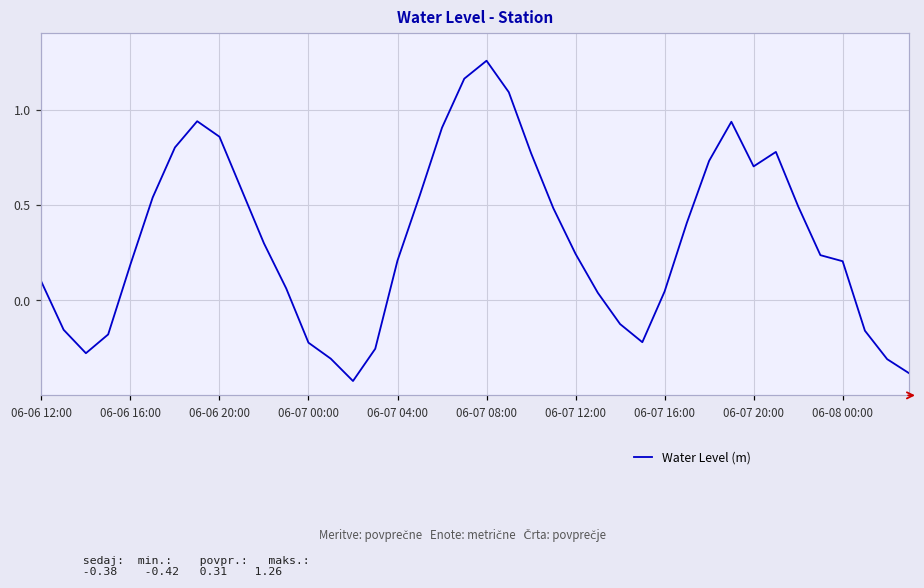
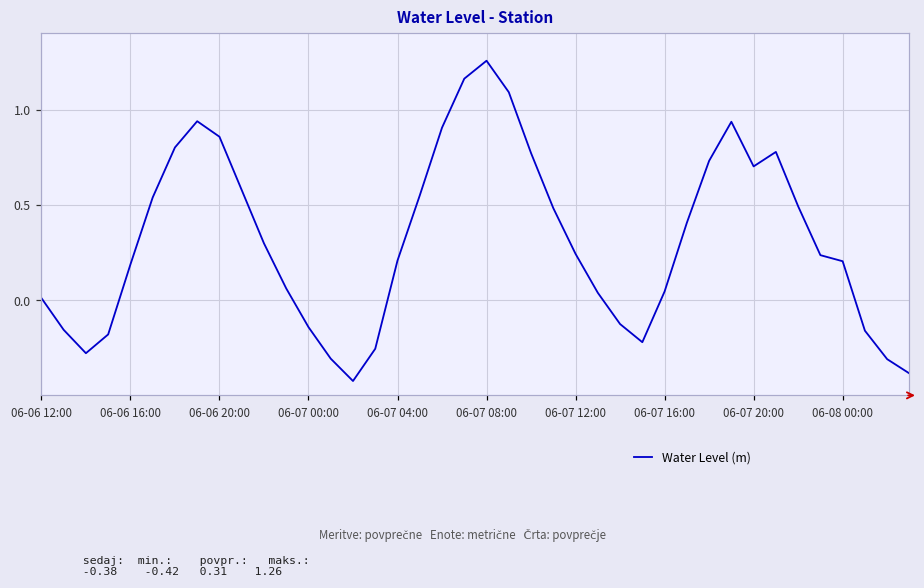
  {
-   "06-06 12:00": 0.10,
+   "06-06 12:00": 0.01,
    "06-06 16:00": 0.19,
    "06-06 20:00": 0.86,
-   "06-07 00:00": -0.22,
+   "06-07 00:00": -0.14,
    "06-07 04:00": 0.21,
    "06-07 08:00": 1.26,
    "06-07 12:00": 0.24,
    "06-07 16:00": 0.05,
    "06-07 20:00": 0.70,
    "06-08 00:00": 0.20
  }
